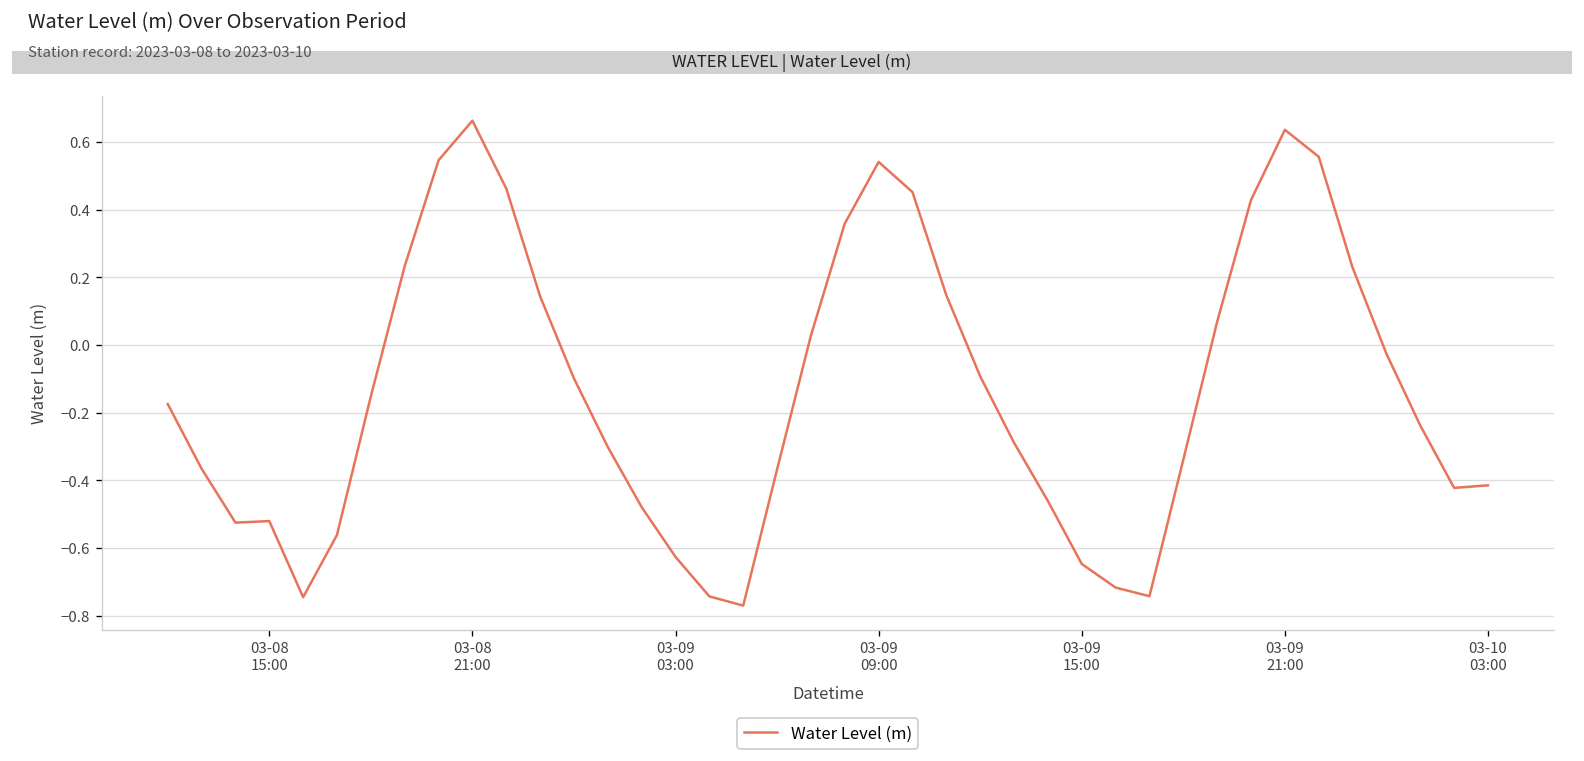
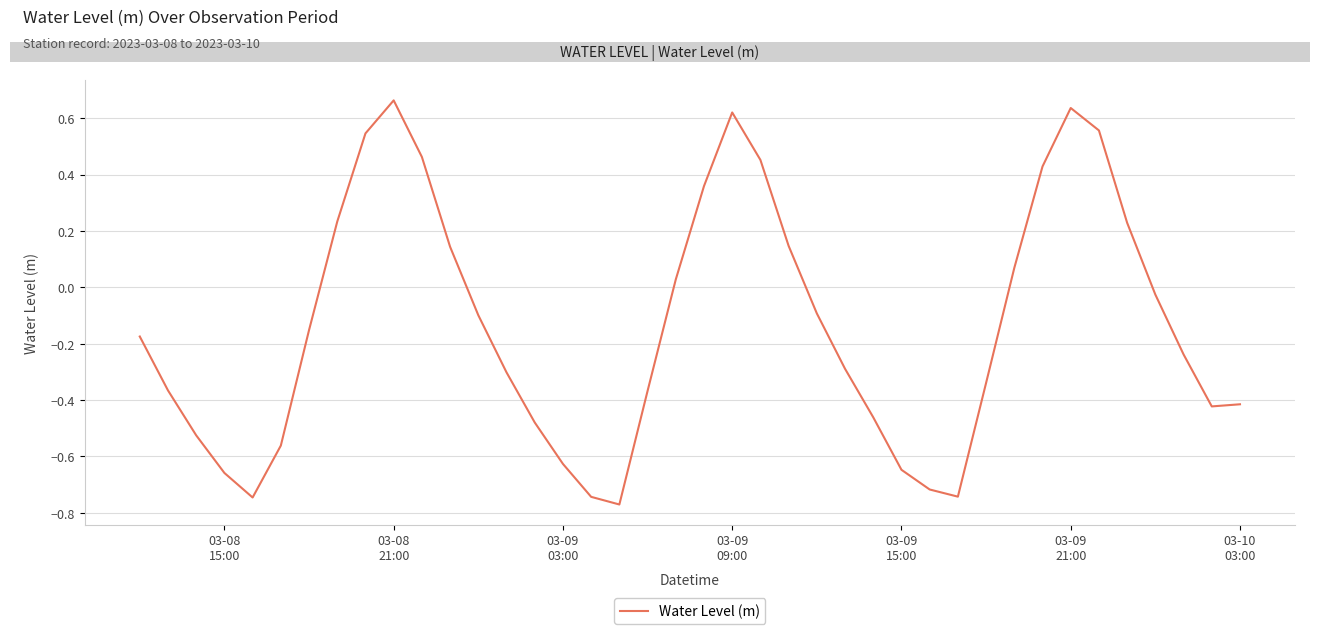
  {
-   "03-08 15:00": -0.52,
+   "03-08 15:00": -0.66,
    "03-08 21:00": 0.66,
    "03-09 03:00": -0.63,
-   "03-09 09:00": 0.54,
+   "03-09 09:00": 0.62,
    "03-09 15:00": -0.65,
    "03-09 21:00": 0.64,
    "03-10 03:00": -0.41
  }
